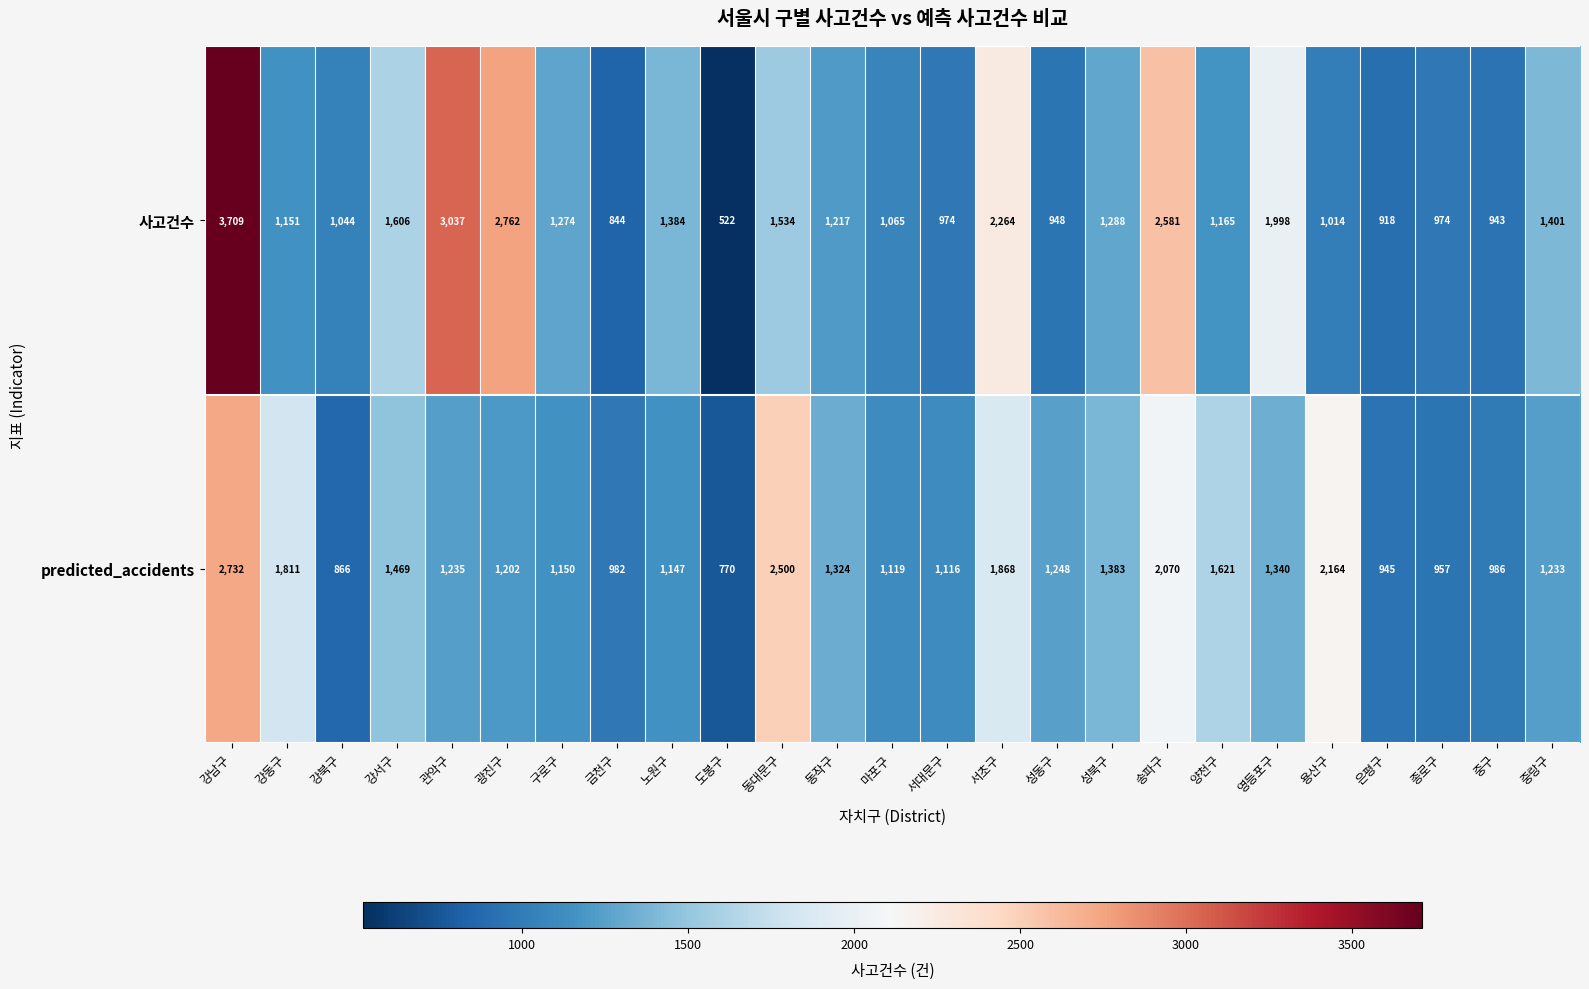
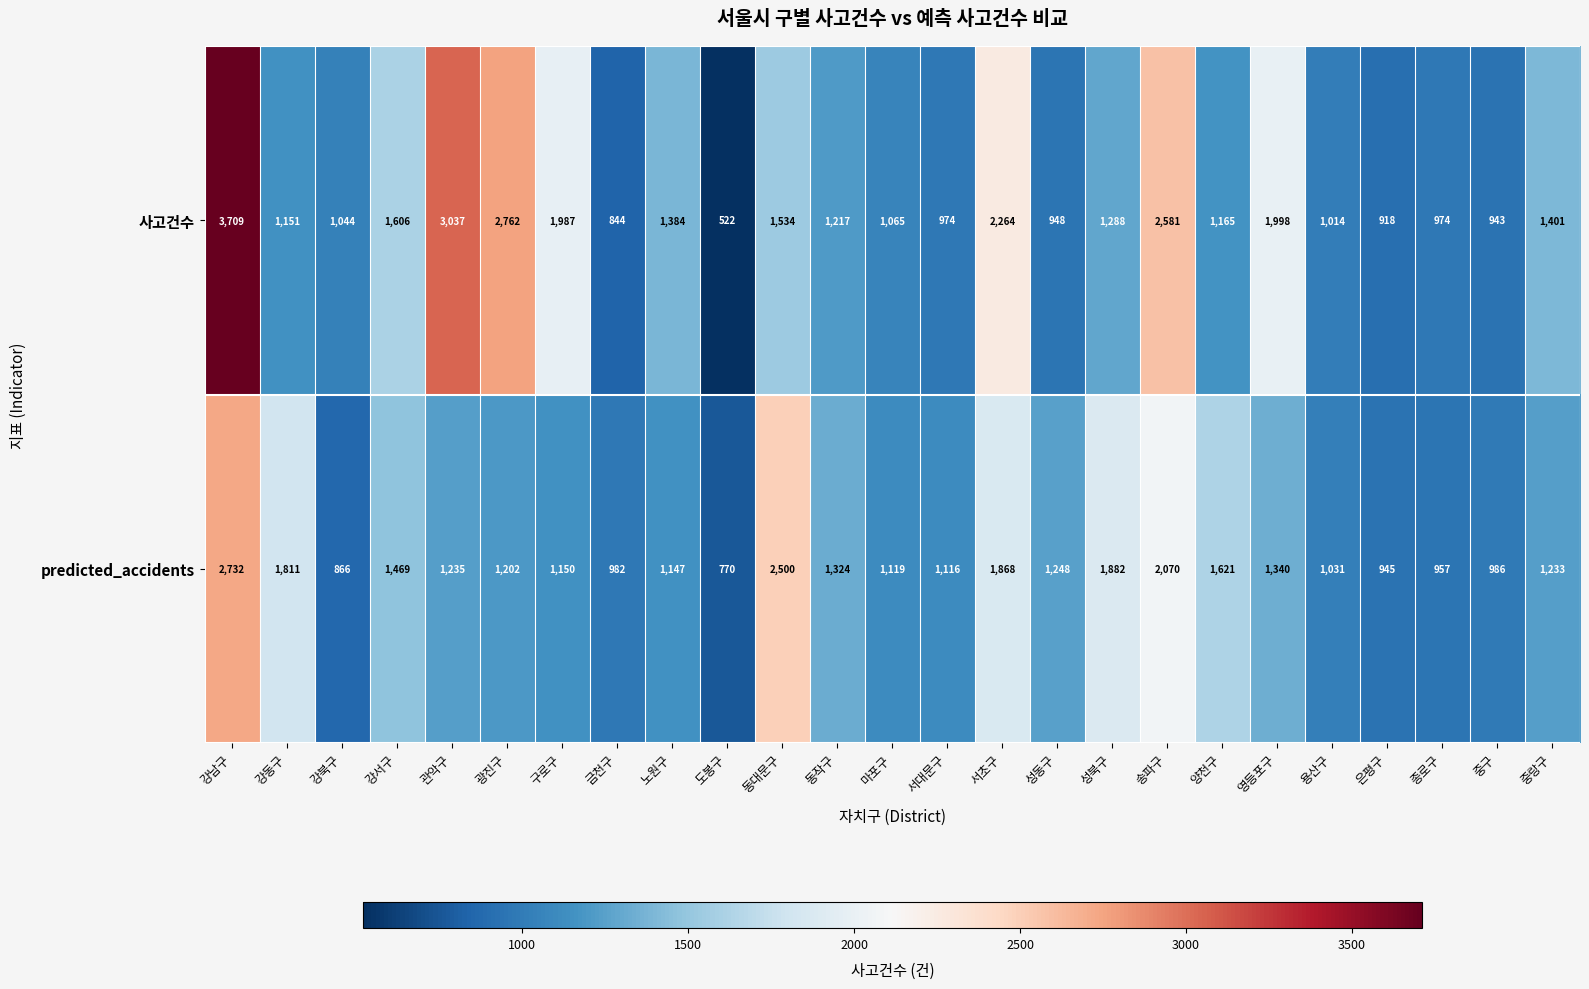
  {
    "사고건수": {
      "강남구": "3,709",
      "강동구": "1,151",
      "강북구": "1,044",
      "강서구": "1,606",
      "관악구": "3,037",
      "광진구": "2,762",
-     "구로구": "1,274",
+     "구로구": "1,987",
      "금천구": "844",
      "노원구": "1,384",
      "도봉구": "522",
      "동대문구": "1,534",
      "동작구": "1,217",
      "마포구": "1,065",
      "서대문구": "974",
      "서초구": "2,264",
      "성동구": "948",
      "성북구": "1,288",
      "송파구": "2,581",
      "양천구": "1,165",
      "영등포구": "1,998",
      "용산구": "1,014",
      "은평구": "918",
      "종로구": "974",
      "중구": "943",
      "중랑구": "1,401"
    },
    "predicted_accidents": {
      "강남구": "2,732",
      "강동구": "1,811",
      "강북구": "866",
      "강서구": "1,469",
      "관악구": "1,235",
      "광진구": "1,202",
      "구로구": "1,150",
      "금천구": "982",
      "노원구": "1,147",
      "도봉구": "770",
      "동대문구": "2,500",
      "동작구": "1,324",
      "마포구": "1,119",
      "서대문구": "1,116",
      "서초구": "1,868",
      "성동구": "1,248",
-     "성북구": "1,383",
+     "성북구": "1,882",
      "송파구": "2,070",
      "양천구": "1,621",
      "영등포구": "1,340",
-     "용산구": "2,164",
+     "용산구": "1,031",
      "은평구": "945",
      "종로구": "957",
      "중구": "986",
      "중랑구": "1,233"
    }
  }
